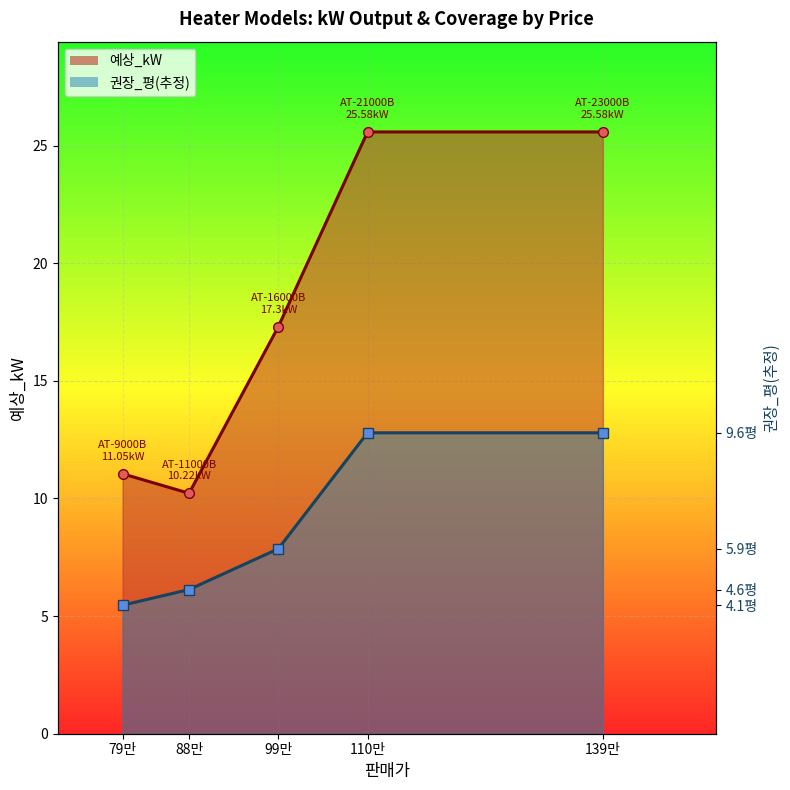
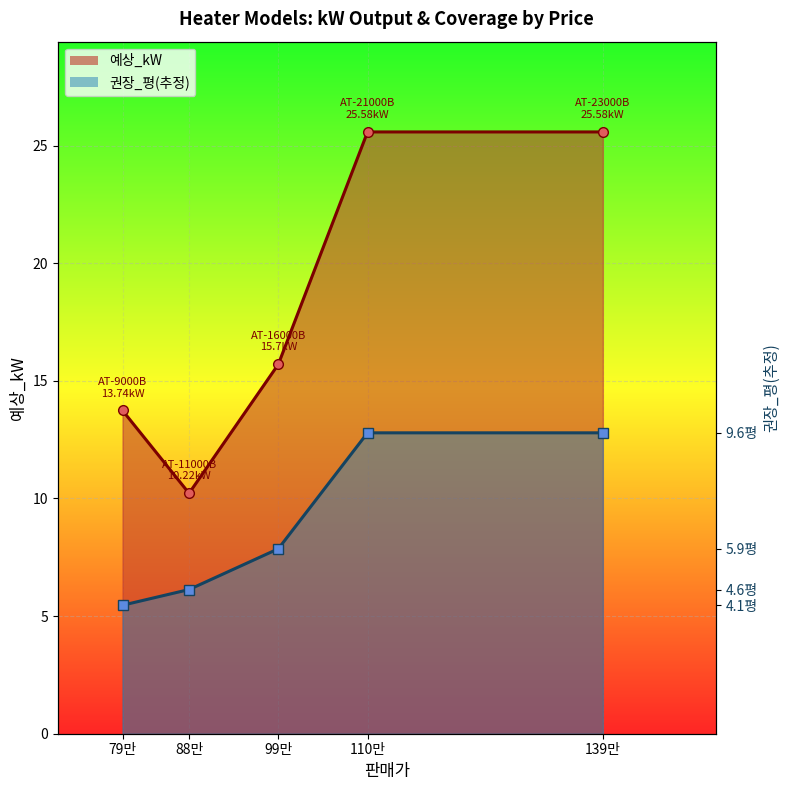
  {
    "예상_kW": {
-     "79만": 11.05,
+     "79만": 13.74,
      "88만": 10.22,
-     "99만": 17.3,
+     "99만": 15.7,
      "110만": 25.58,
      "139만": 25.58
    }
  }
